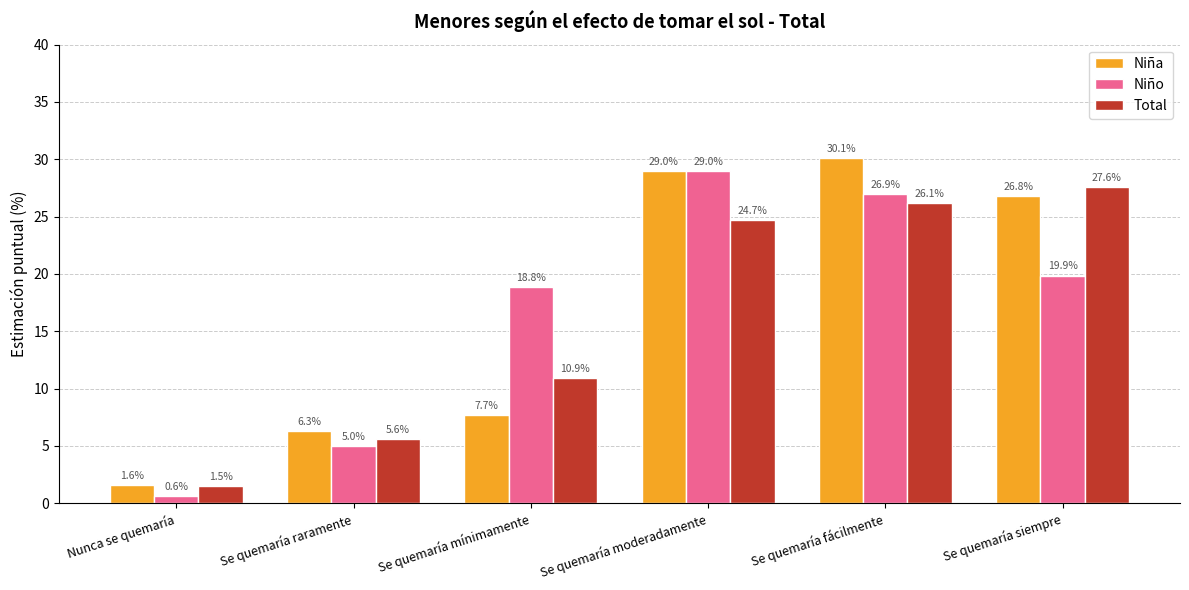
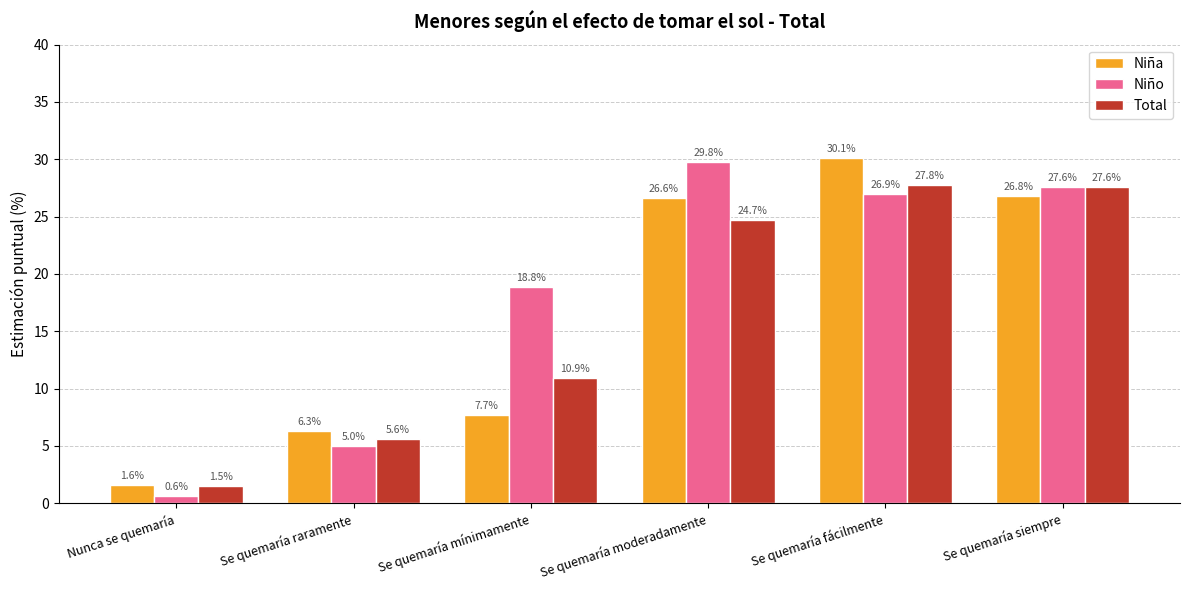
  {
    "Niña": {
      "Nunca se quemaría": "1.6%",
      "Se quemaría raramente": "6.3%",
      "Se quemaría mínimamente": "7.7%",
-     "Se quemaría moderadamente": "29.0%",
+     "Se quemaría moderadamente": "26.6%",
      "Se quemaría fácilmente": "30.1%",
      "Se quemaría siempre": "26.8%"
    },
    "Niño": {
      "Nunca se quemaría": "0.6%",
      "Se quemaría raramente": "5.0%",
      "Se quemaría mínimamente": "18.8%",
-     "Se quemaría moderadamente": "29.0%",
+     "Se quemaría moderadamente": "29.8%",
      "Se quemaría fácilmente": "26.9%",
-     "Se quemaría siempre": "19.9%"
+     "Se quemaría siempre": "27.6%"
    },
    "Total": {
      "Nunca se quemaría": "1.5%",
      "Se quemaría raramente": "5.6%",
      "Se quemaría mínimamente": "10.9%",
      "Se quemaría moderadamente": "24.7%",
-     "Se quemaría fácilmente": "26.1%",
+     "Se quemaría fácilmente": "27.8%",
      "Se quemaría siempre": "27.6%"
    }
  }
